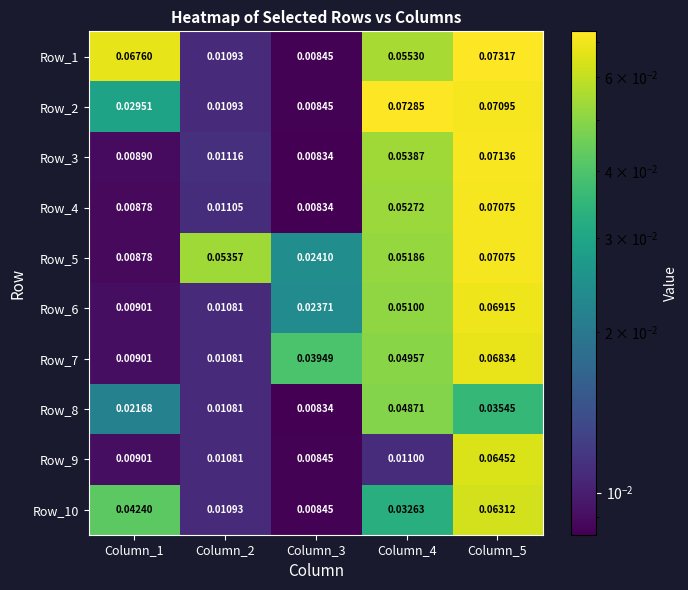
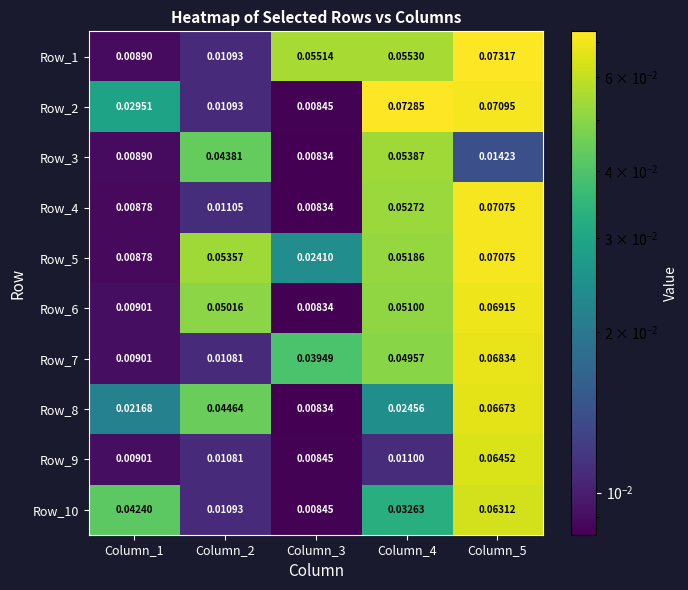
  {
    "Row_1": {
-     "Column_1": 0.06760,
+     "Column_1": 0.00890,
      "Column_2": 0.01093,
-     "Column_3": 0.00845,
+     "Column_3": 0.05514,
      "Column_4": 0.05530,
      "Column_5": 0.07317
    },
    "Row_2": {
      "Column_1": 0.02951,
      "Column_2": 0.01093,
      "Column_3": 0.00845,
      "Column_4": 0.07285,
      "Column_5": 0.07095
    },
    "Row_3": {
      "Column_1": 0.00890,
-     "Column_2": 0.01116,
+     "Column_2": 0.04381,
      "Column_3": 0.00834,
      "Column_4": 0.05387,
-     "Column_5": 0.07136
+     "Column_5": 0.01423
    },
    "Row_4": {
      "Column_1": 0.00878,
      "Column_2": 0.01105,
      "Column_3": 0.00834,
      "Column_4": 0.05272,
      "Column_5": 0.07075
    },
    "Row_5": {
      "Column_1": 0.00878,
      "Column_2": 0.05357,
      "Column_3": 0.02410,
      "Column_4": 0.05186,
      "Column_5": 0.07075
    },
    "Row_6": {
      "Column_1": 0.00901,
-     "Column_2": 0.01081,
-     "Column_3": 0.02371,
+     "Column_2": 0.05016,
+     "Column_3": 0.00834,
      "Column_4": 0.05100,
      "Column_5": 0.06915
    },
    "Row_7": {
      "Column_1": 0.00901,
      "Column_2": 0.01081,
      "Column_3": 0.03949,
      "Column_4": 0.04957,
      "Column_5": 0.06834
    },
    "Row_8": {
      "Column_1": 0.02168,
-     "Column_2": 0.01081,
+     "Column_2": 0.04464,
      "Column_3": 0.00834,
-     "Column_4": 0.04871,
-     "Column_5": 0.03545
+     "Column_4": 0.02456,
+     "Column_5": 0.06673
    },
    "Row_9": {
      "Column_1": 0.00901,
      "Column_2": 0.01081,
      "Column_3": 0.00845,
      "Column_4": 0.01100,
      "Column_5": 0.06452
    },
    "Row_10": {
      "Column_1": 0.04240,
      "Column_2": 0.01093,
      "Column_3": 0.00845,
      "Column_4": 0.03263,
      "Column_5": 0.06312
    }
  }
